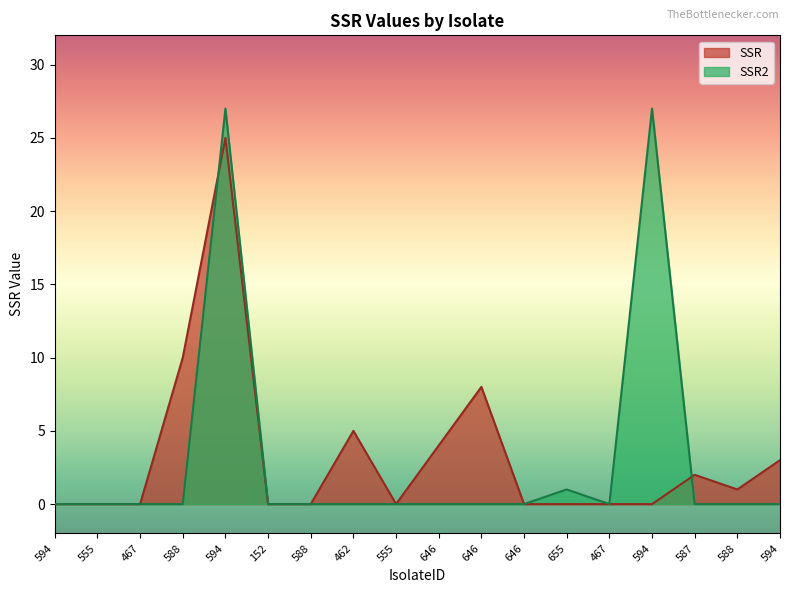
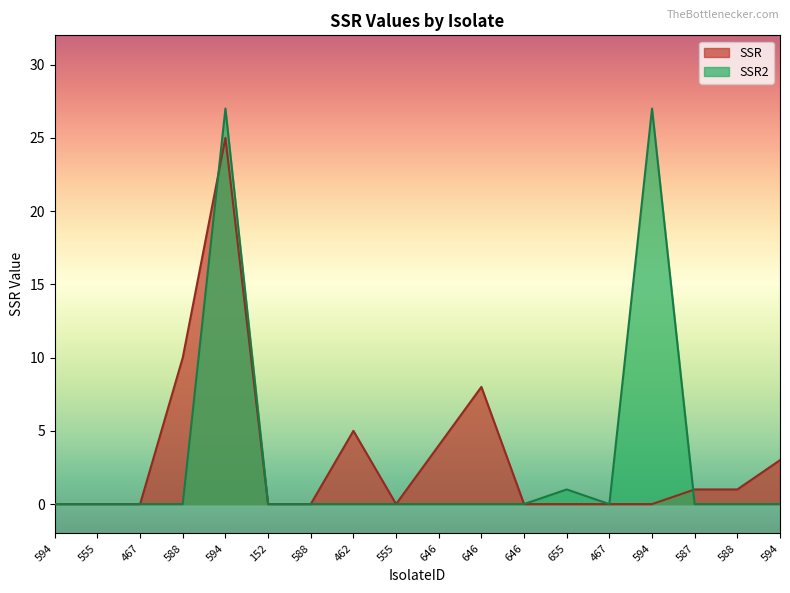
  {
    "SSR": {
      "462": 5,
      "655": 0,
-     "587": 2
+     "587": 1
    },
    "SSR2": {
      "462": 0,
      "655": 1,
      "587": 0
    }
  }
